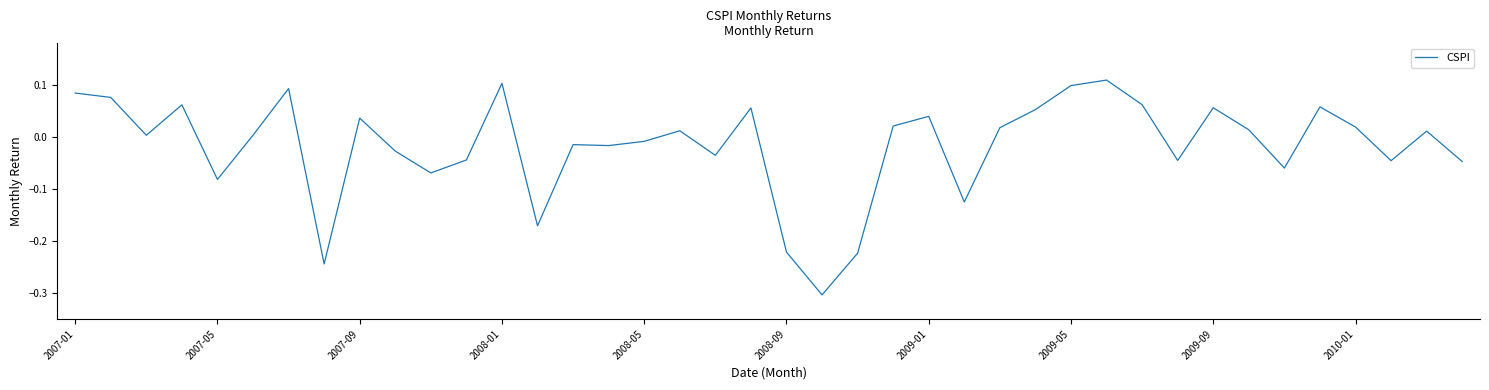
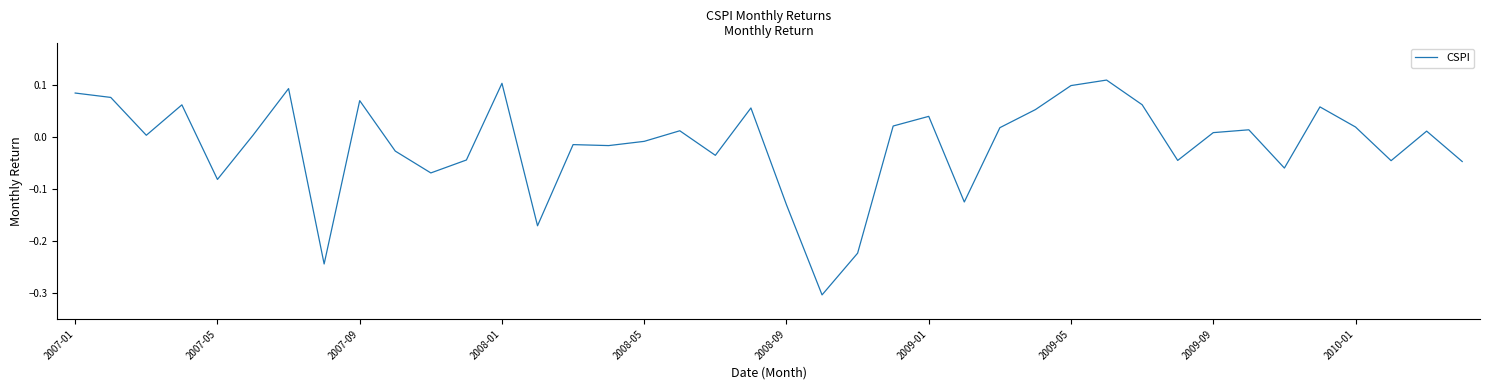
  {
    "2007-01": 0.08,
    "2007-05": -0.08,
-   "2007-09": 0.04,
+   "2007-09": 0.07,
    "2008-01": 0.10,
    "2008-05": -0.01,
-   "2008-09": -0.22,
+   "2008-09": -0.13,
    "2009-01": 0.04,
    "2009-05": 0.10,
-   "2009-09": 0.06,
+   "2009-09": 0.01,
    "2010-01": 0.02
  }
